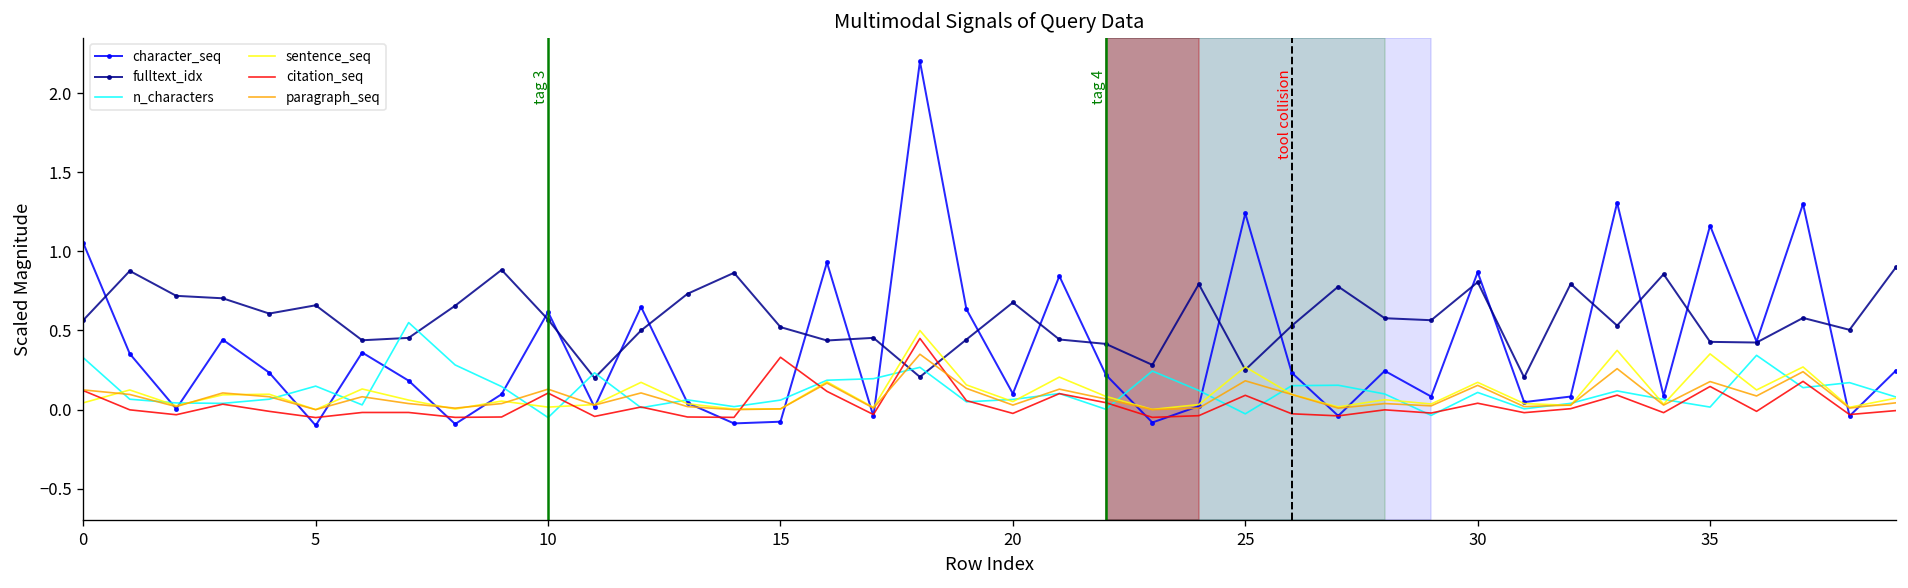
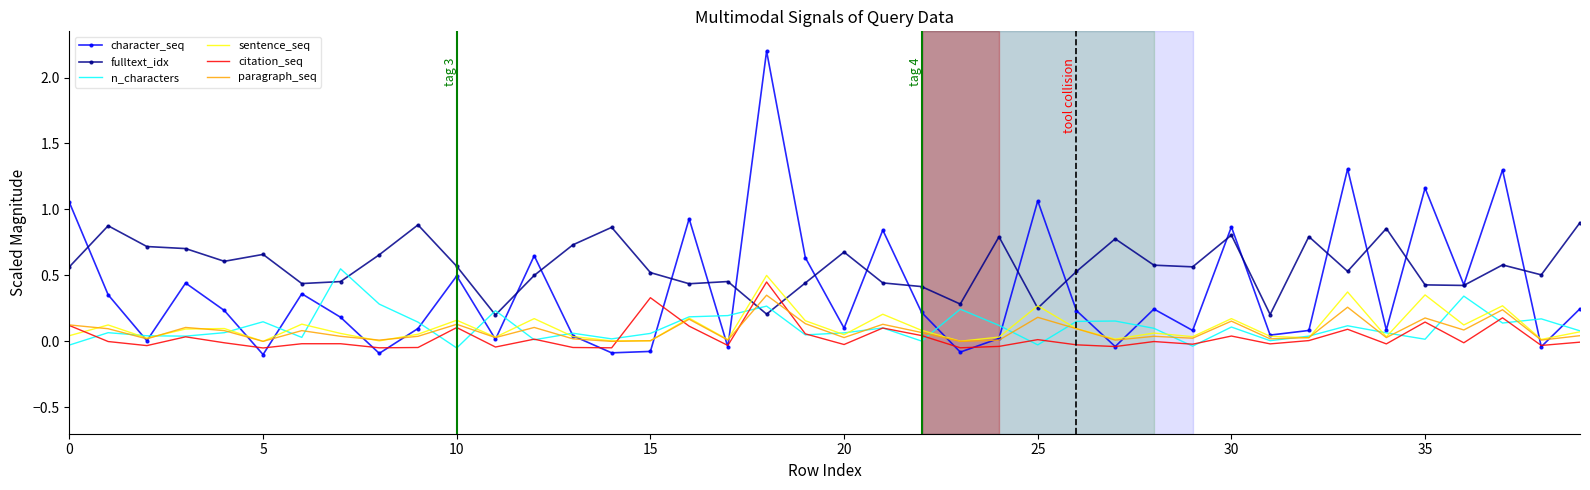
  {
    "character_seq": {
      "0": 1.05,
      "5": -0.10,
-     "10": 0.62,
+     "10": 0.50,
      "15": -0.08,
      "20": 0.10,
-     "25": 1.24,
+     "25": 1.07,
      "30": 0.87,
      "35": 1.16
    },
    "fulltext_idx": {
      "0": 0.57,
      "5": 0.66,
      "10": 0.57,
      "15": 0.52,
      "20": 0.68,
      "30": 0.81,
      "35": 0.43
    },
    "n_characters": {
-     "0": 0.33,
+     "0": -0.03,
      "5": 0.15,
      "10": -0.05,
      "15": 0.06,
      "25": -0.03,
      "30": 0.11,
      "35": 0.02
    },
    "sentence_seq": {
      "0": 0.04,
-     "10": 0.02,
+     "10": 0.16,
      "35": 0.35
    },
    "citation_seq": {
      "5": -0.05,
      "10": 0.10,
      "15": 0.33,
      "20": -0.02,
-     "25": 0.09,
+     "25": 0.01,
      "30": 0.04,
      "35": 0.15
    },
    "paragraph_seq": {
      "10": 0.13,
      "20": 0.03,
      "25": 0.18,
      "35": 0.18
    }
  }
